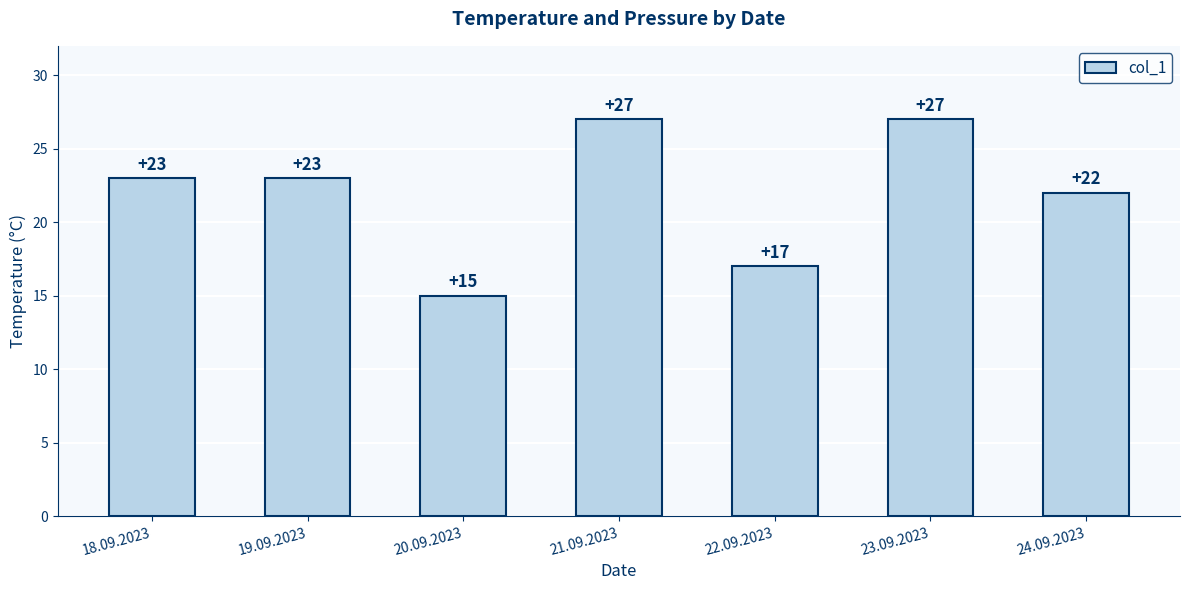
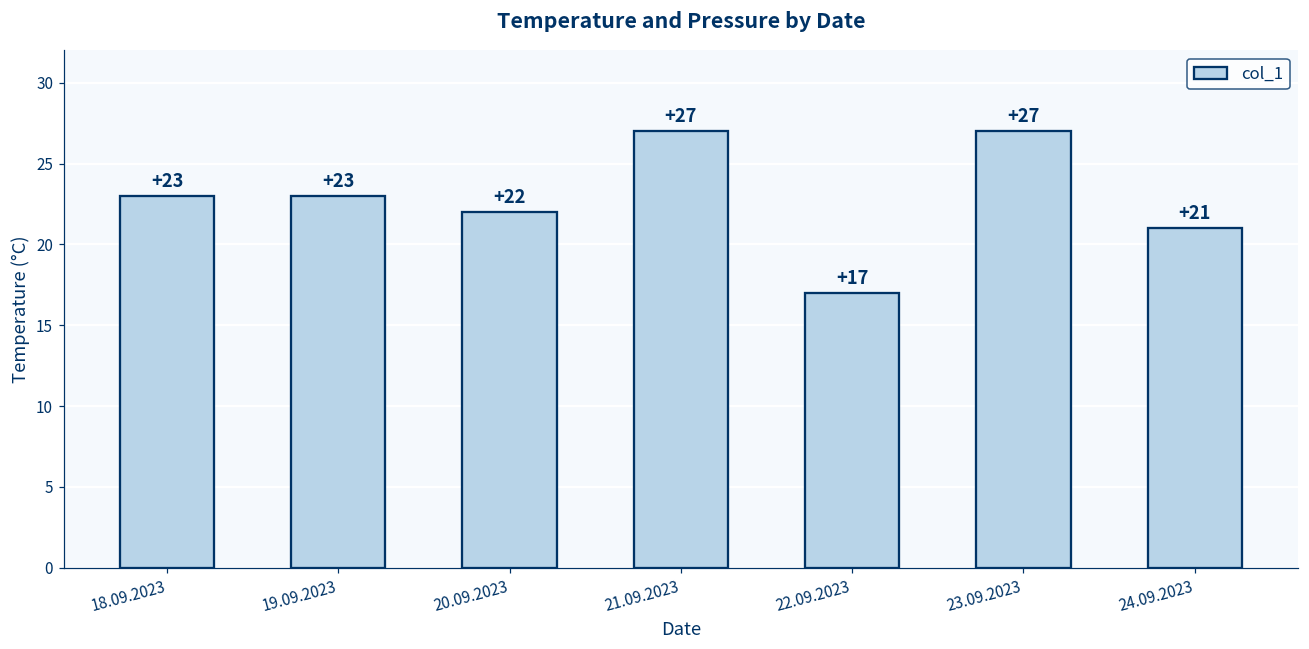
  {
    "18.09.2023": "+23",
    "19.09.2023": "+23",
-   "20.09.2023": "+15",
+   "20.09.2023": "+22",
    "21.09.2023": "+27",
    "22.09.2023": "+17",
    "23.09.2023": "+27",
-   "24.09.2023": "+22"
+   "24.09.2023": "+21"
  }
